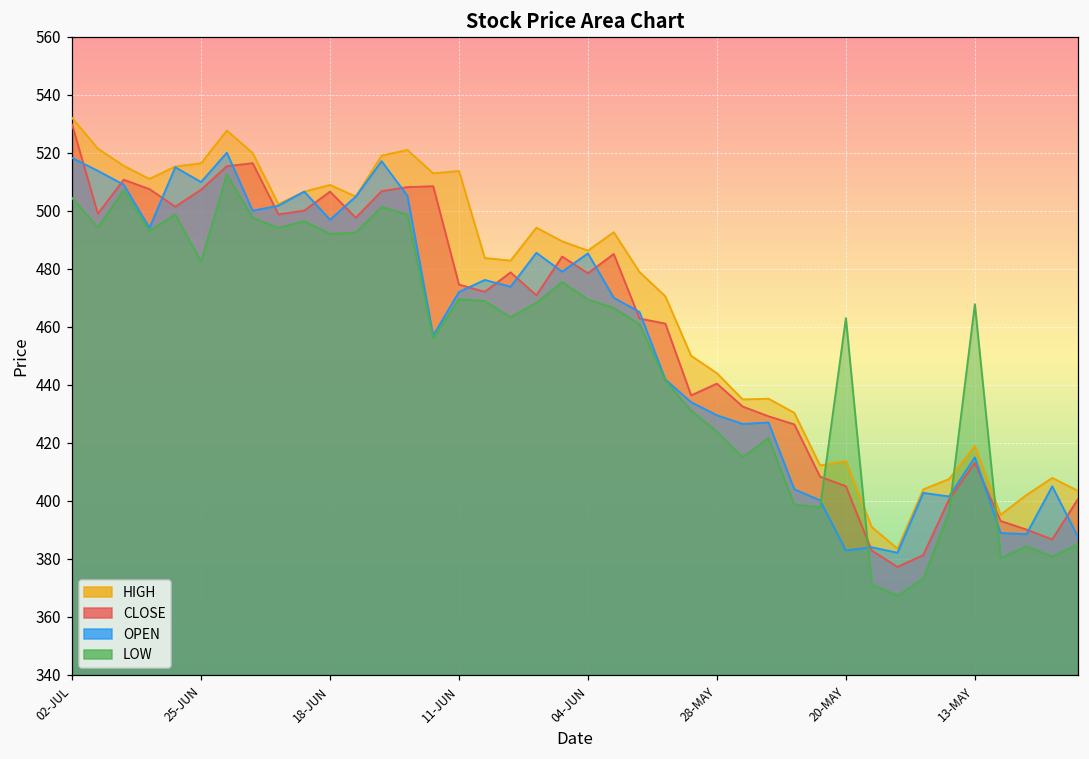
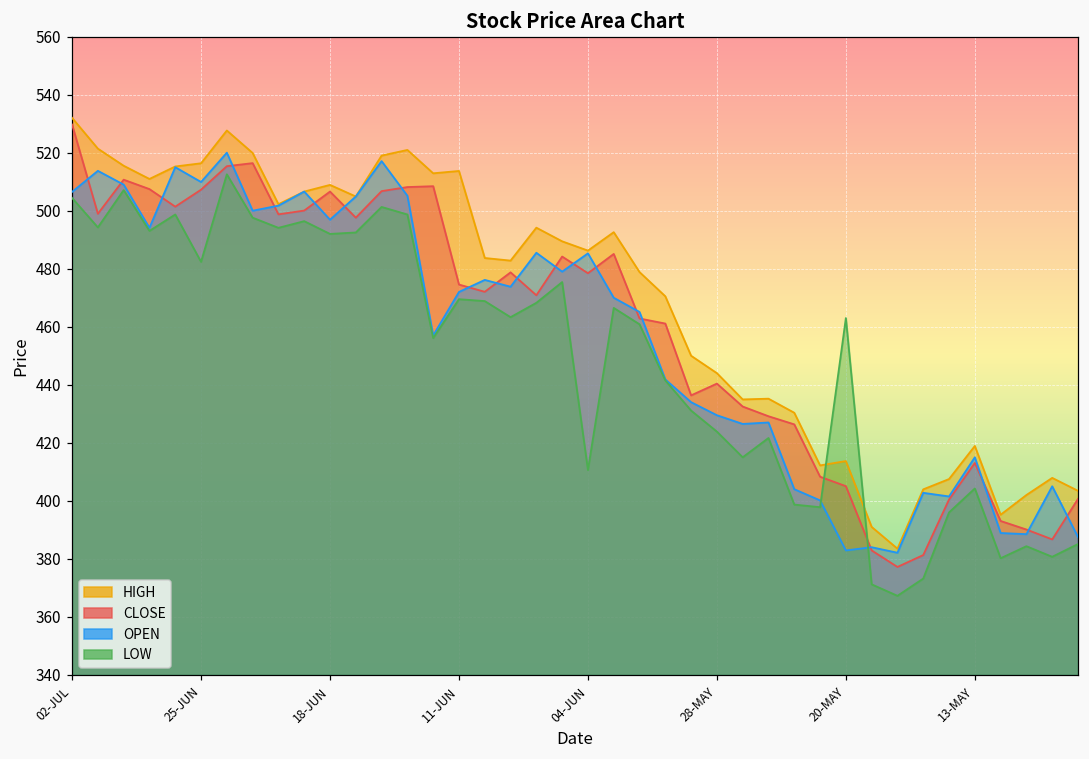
  {
    "HIGH": {
      "02-JUL": 532,
      "25-JUN": 516,
      "18-JUN": 509,
      "11-JUN": 514,
      "28-MAY": 444,
      "20-MAY": 414,
      "13-MAY": 419
    },
    "CLOSE": {
      "02-JUL": 530,
      "25-JUN": 507,
      "18-JUN": 507,
      "11-JUN": 475,
      "04-JUN": 478,
      "28-MAY": 440,
      "20-MAY": 405,
      "13-MAY": 413
    },
    "OPEN": {
-     "02-JUL": 518,
+     "02-JUL": 507,
      "25-JUN": 510,
      "18-JUN": 497,
      "11-JUN": 472,
      "28-MAY": 430,
      "20-MAY": 383,
      "13-MAY": 415
    },
    "LOW": {
      "02-JUL": 504,
      "25-JUN": 482,
      "18-JUN": 492,
      "11-JUN": 470,
-     "04-JUN": 469,
+     "04-JUN": 411,
      "28-MAY": 424,
      "20-MAY": 463,
-     "13-MAY": 468
+     "13-MAY": 404
    }
  }
